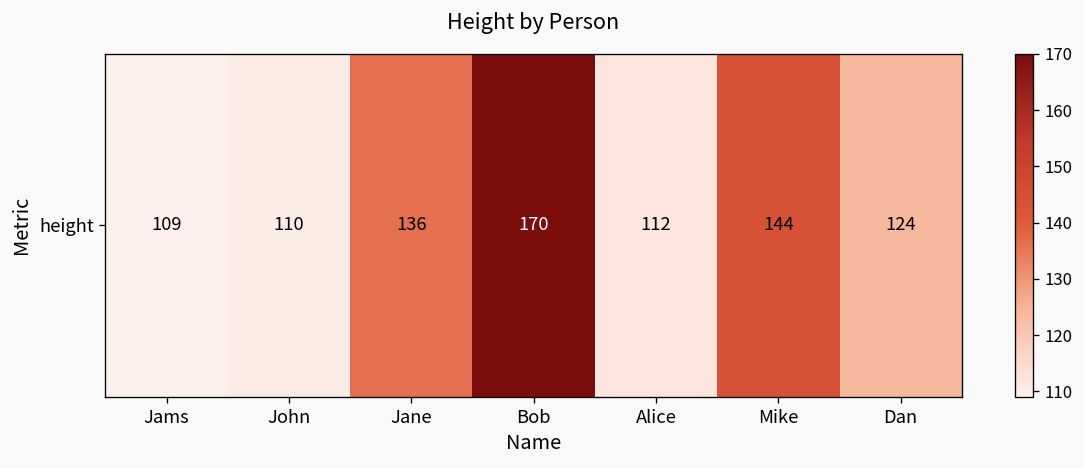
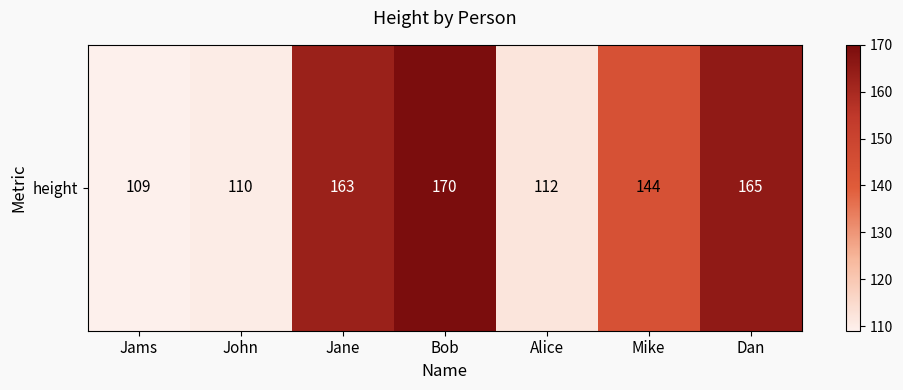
  {
    "height": {
      "Jams": 109,
      "John": 110,
-     "Jane": 136,
+     "Jane": 163,
      "Bob": 170,
      "Alice": 112,
      "Mike": 144,
-     "Dan": 124
+     "Dan": 165
    }
  }
